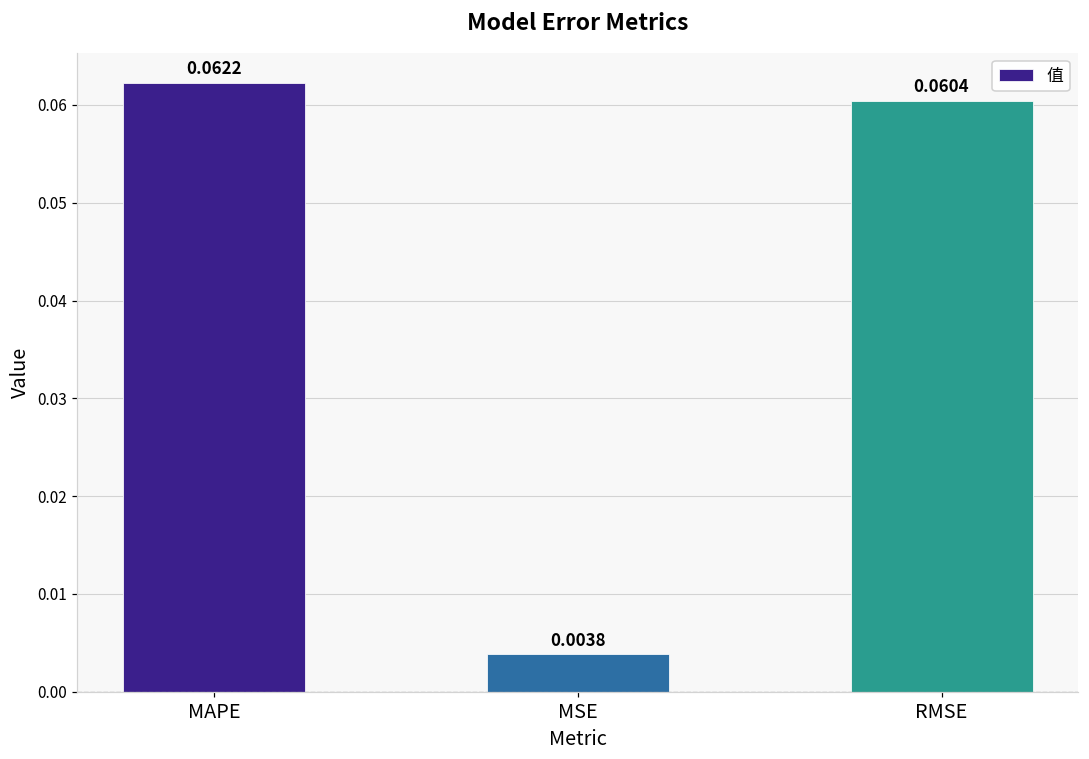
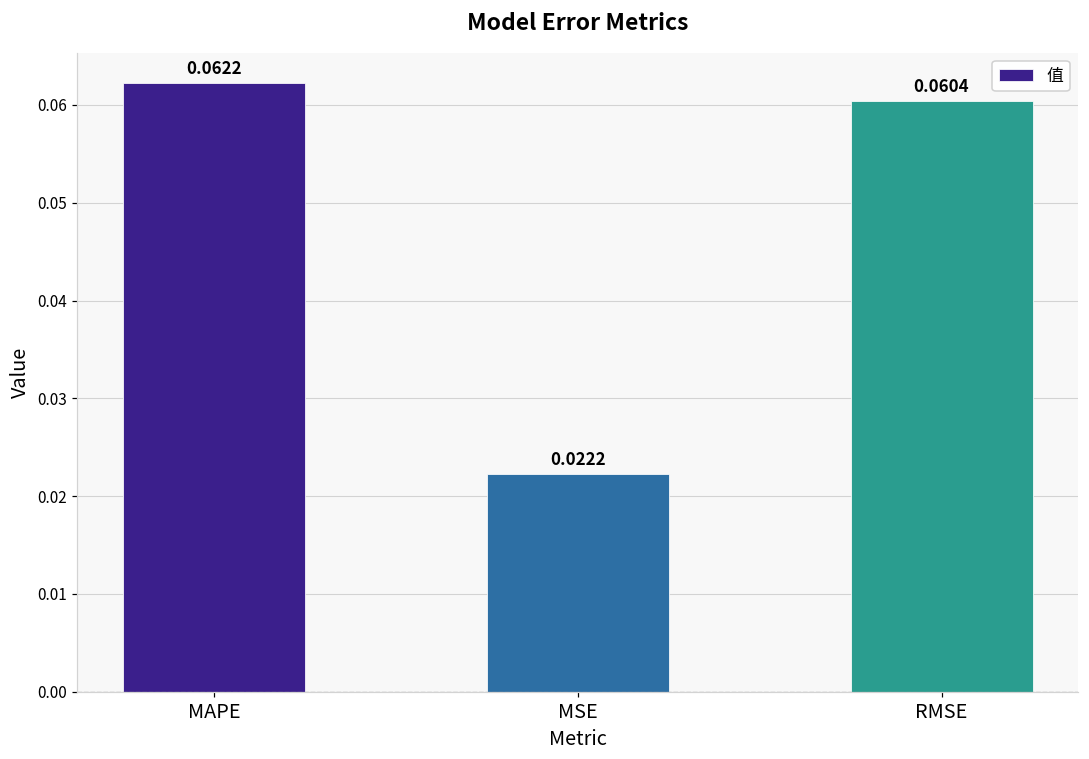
  {
    "MAPE": 0.0622,
-   "MSE": 0.0038,
+   "MSE": 0.0222,
    "RMSE": 0.0604
  }
